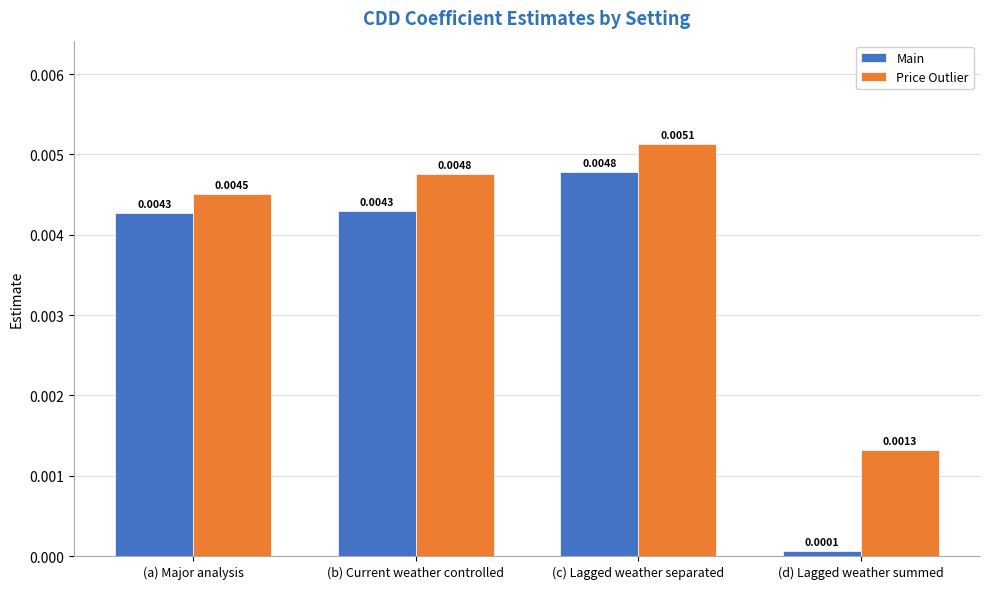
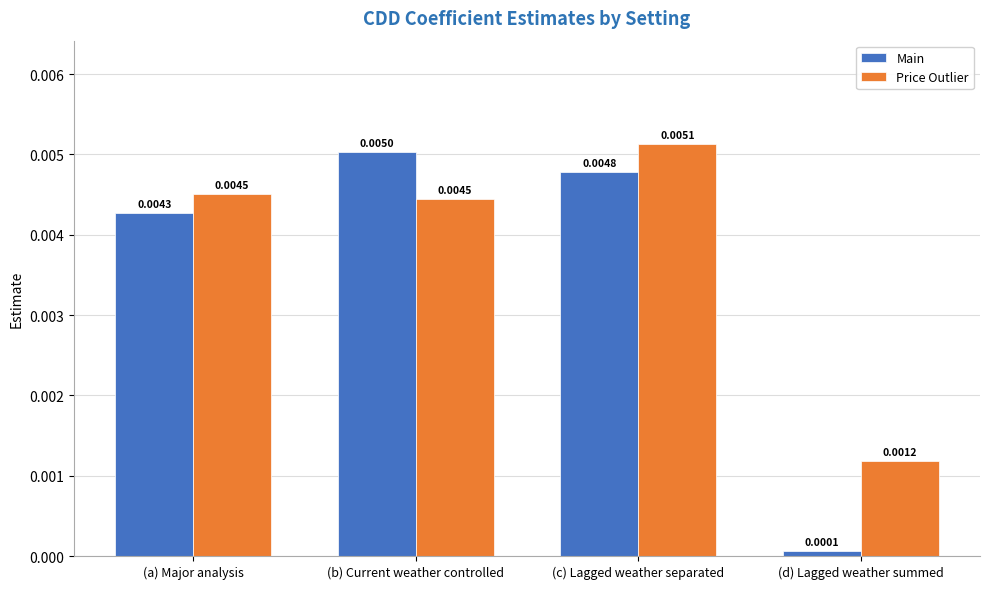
  {
    "Main": {
      "(a) Major analysis": 0.0043,
-     "(b) Current weather controlled": 0.0043,
+     "(b) Current weather controlled": 0.0050,
      "(c) Lagged weather separated": 0.0048,
      "(d) Lagged weather summed": 0.0001
    },
    "Price Outlier": {
      "(a) Major analysis": 0.0045,
-     "(b) Current weather controlled": 0.0048,
+     "(b) Current weather controlled": 0.0045,
      "(c) Lagged weather separated": 0.0051,
-     "(d) Lagged weather summed": 0.0013
+     "(d) Lagged weather summed": 0.0012
    }
  }
